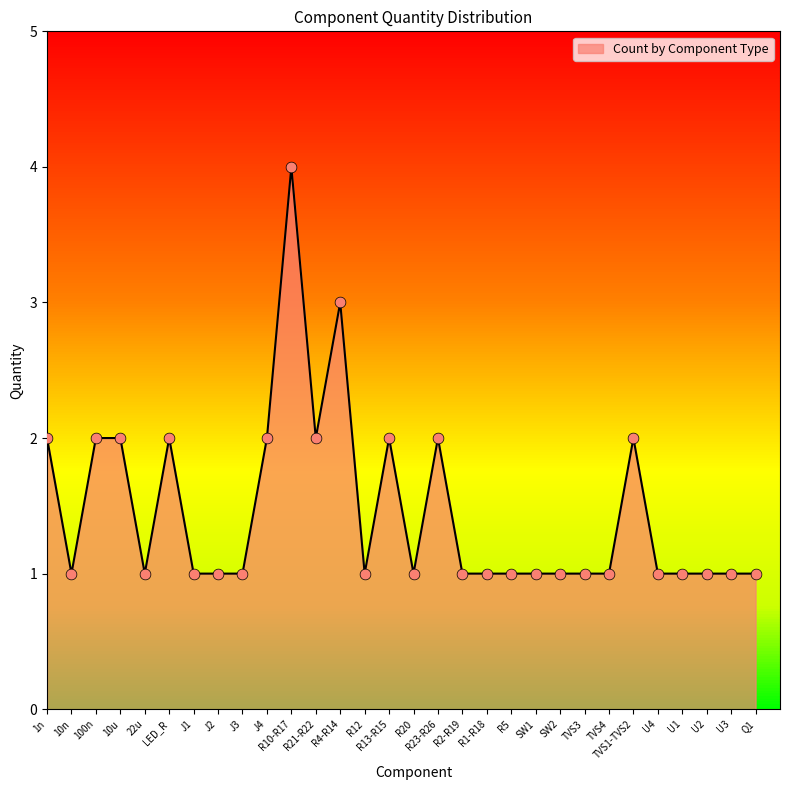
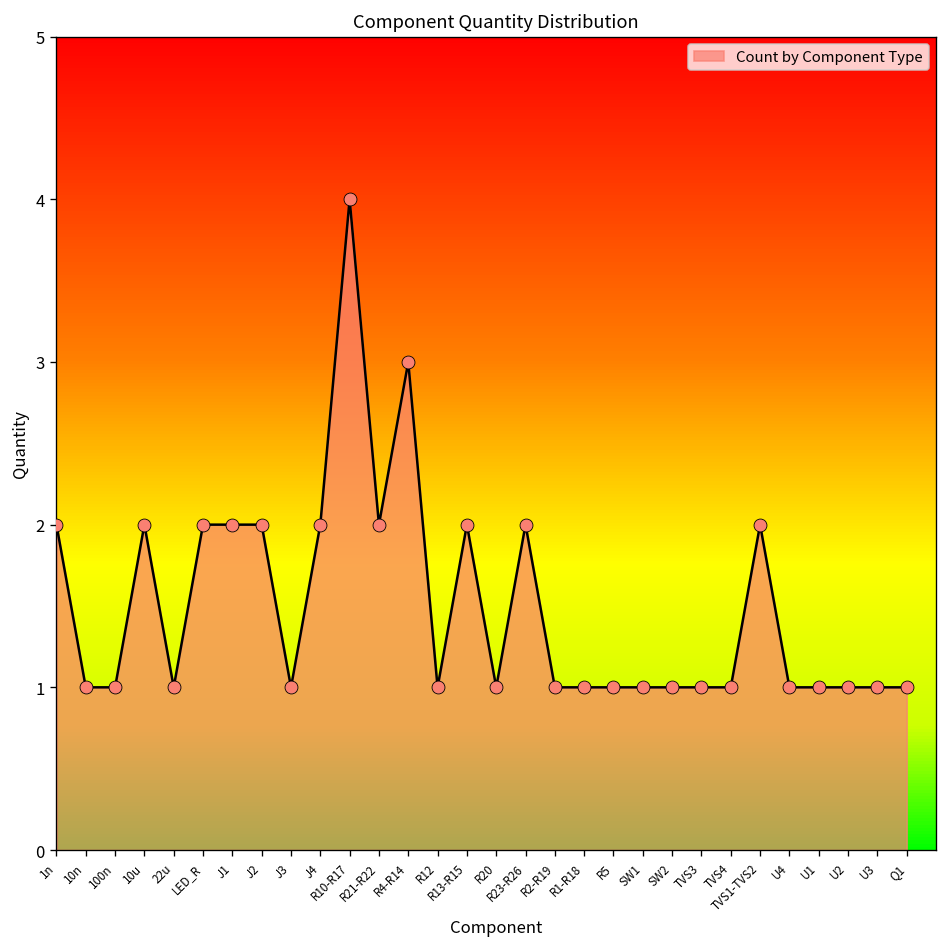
  {
    "Count by Component Type": {
      "10n": 1,
-     "100n": 2,
+     "100n": 1,
      "10u": 2,
      "22u": 1,
      "LED_R": 2,
-     "J1": 1,
-     "J2": 1,
+     "J1": 2,
+     "J2": 2,
      "J3": 1,
      "J4": 2,
      "R10-R17": 4,
      "R21-R22": 2,
      "R4-R14": 3,
      "R12": 1,
      "R13-R15": 2,
      "R20": 1,
      "R23-R26": 2,
      "R2-R19": 1,
      "R1-R18": 1,
      "R5": 1,
      "SW1": 1,
      "SW2": 1,
      "TVS3": 1,
      "TVS4": 1,
      "TVS1-TVS2": 2,
      "U4": 1,
      "U1": 1,
      "U2": 1,
      "U3": 1,
      "Q1": 1
    }
  }
